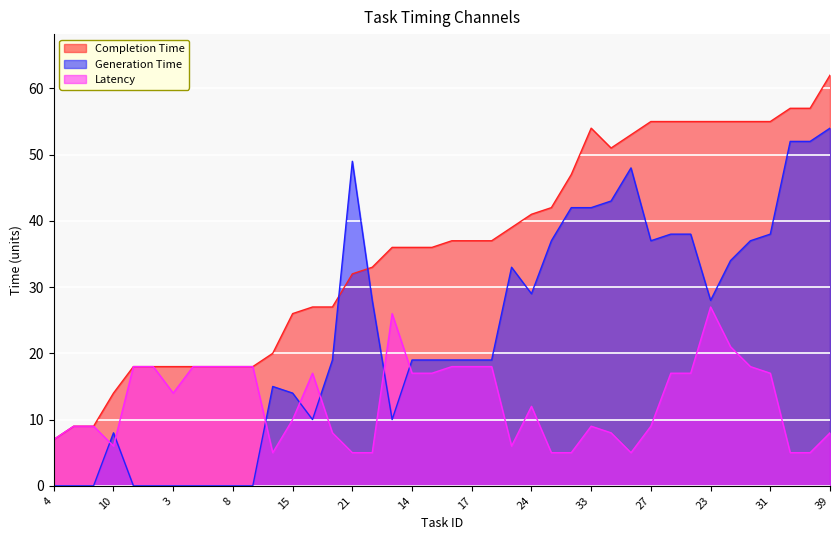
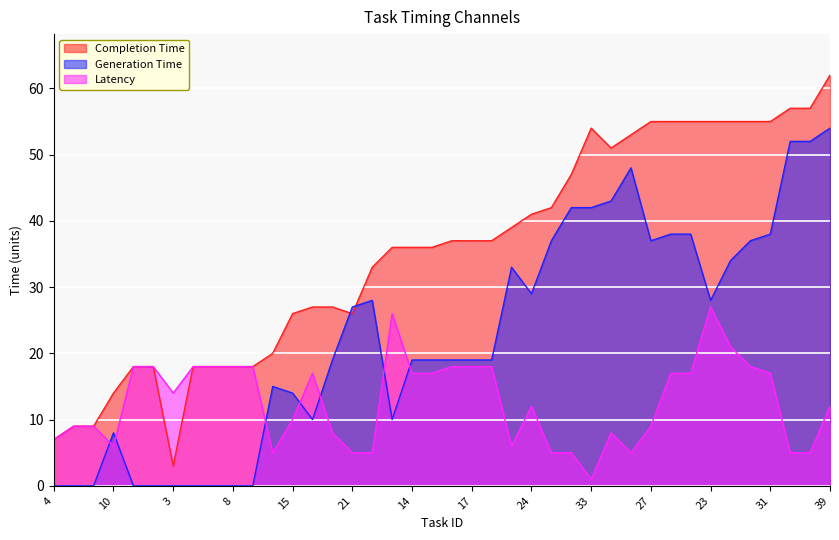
  {
    "Completion Time": {
-     "3": 18,
+     "3": 3,
      "15": 26,
-     "21": 32,
+     "21": 26,
      "24": 41,
      "33": 54,
      "27": 55,
      "39": 62
    },
    "Generation Time": {
      "3": 0,
      "15": 14,
-     "21": 49,
+     "21": 27,
      "24": 29,
      "33": 42,
      "27": 37,
      "39": 54
    },
    "Latency": {
      "3": 14,
      "15": 10,
      "21": 5,
      "24": 12,
-     "33": 9,
+     "33": 1,
      "27": 9,
-     "39": 8
+     "39": 12
    }
  }
